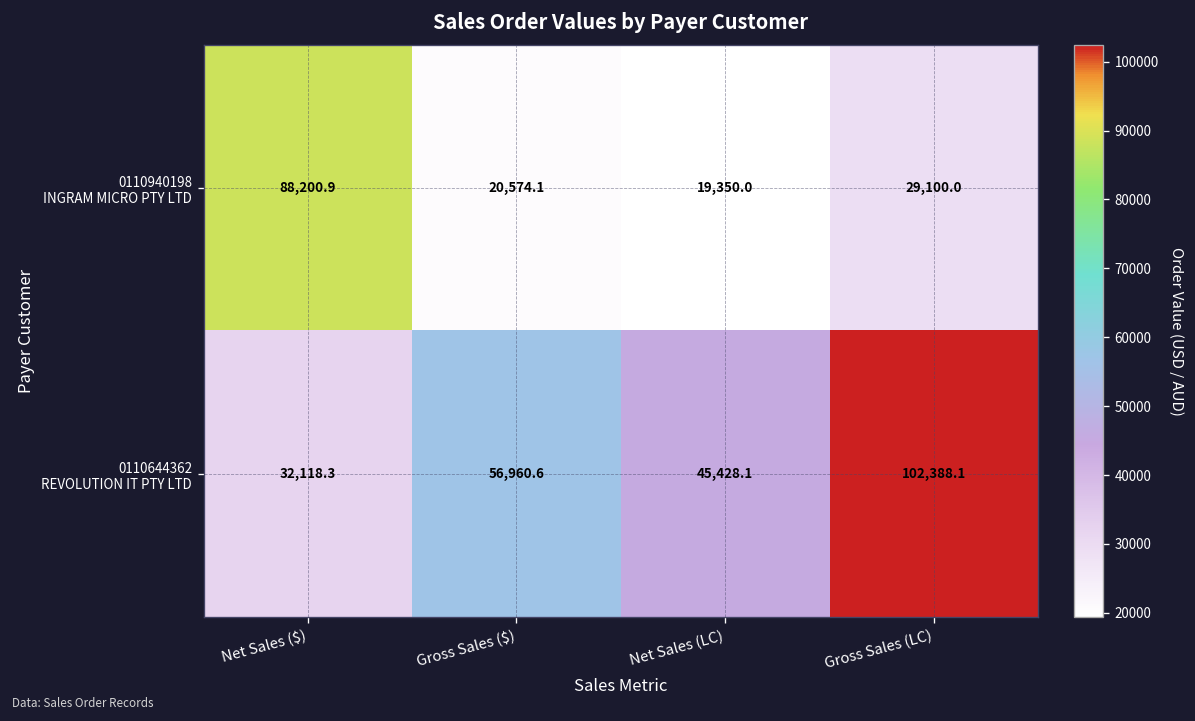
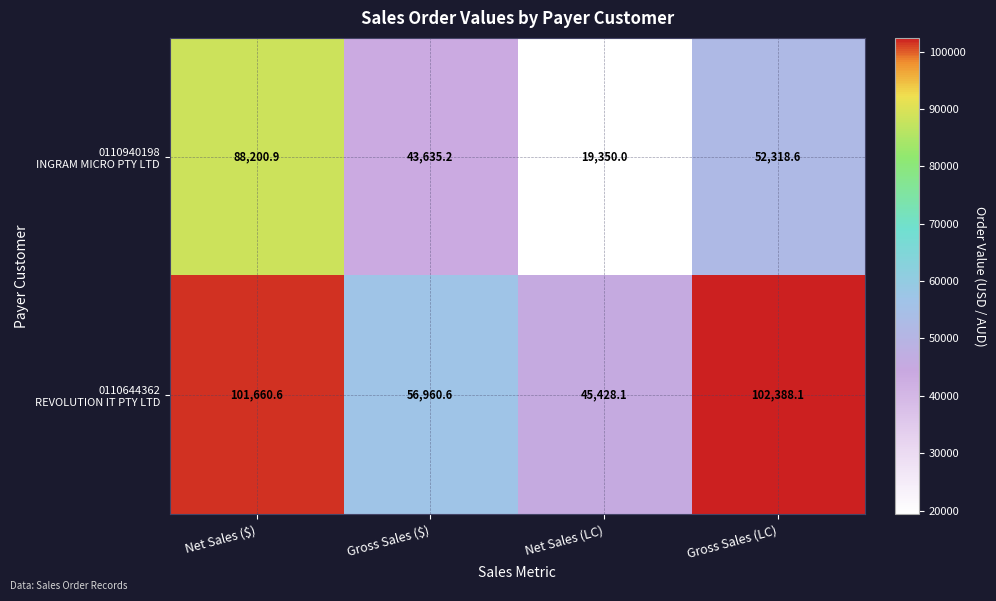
  {
    "0110940198 INGRAM MICRO PTY LTD": {
      "Net Sales ($)": "88,200.9",
-     "Gross Sales ($)": "20,574.1",
+     "Gross Sales ($)": "43,635.2",
      "Net Sales (LC)": "19,350.0",
-     "Gross Sales (LC)": "29,100.0"
+     "Gross Sales (LC)": "52,318.6"
    },
    "0110644362 REVOLUTION IT PTY LTD": {
-     "Net Sales ($)": "32,118.3",
+     "Net Sales ($)": "101,660.6",
      "Gross Sales ($)": "56,960.6",
      "Net Sales (LC)": "45,428.1",
      "Gross Sales (LC)": "102,388.1"
    }
  }
